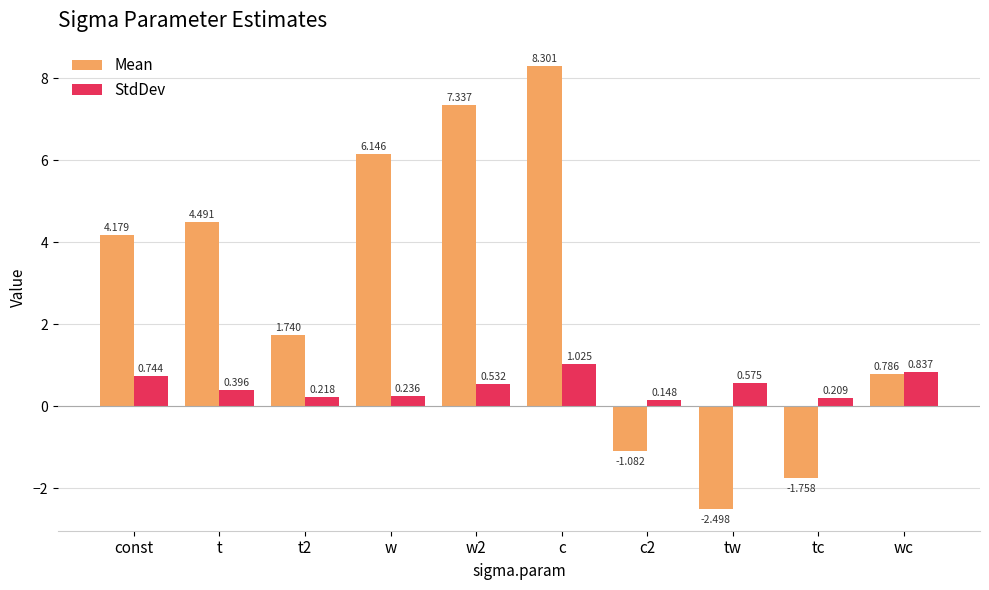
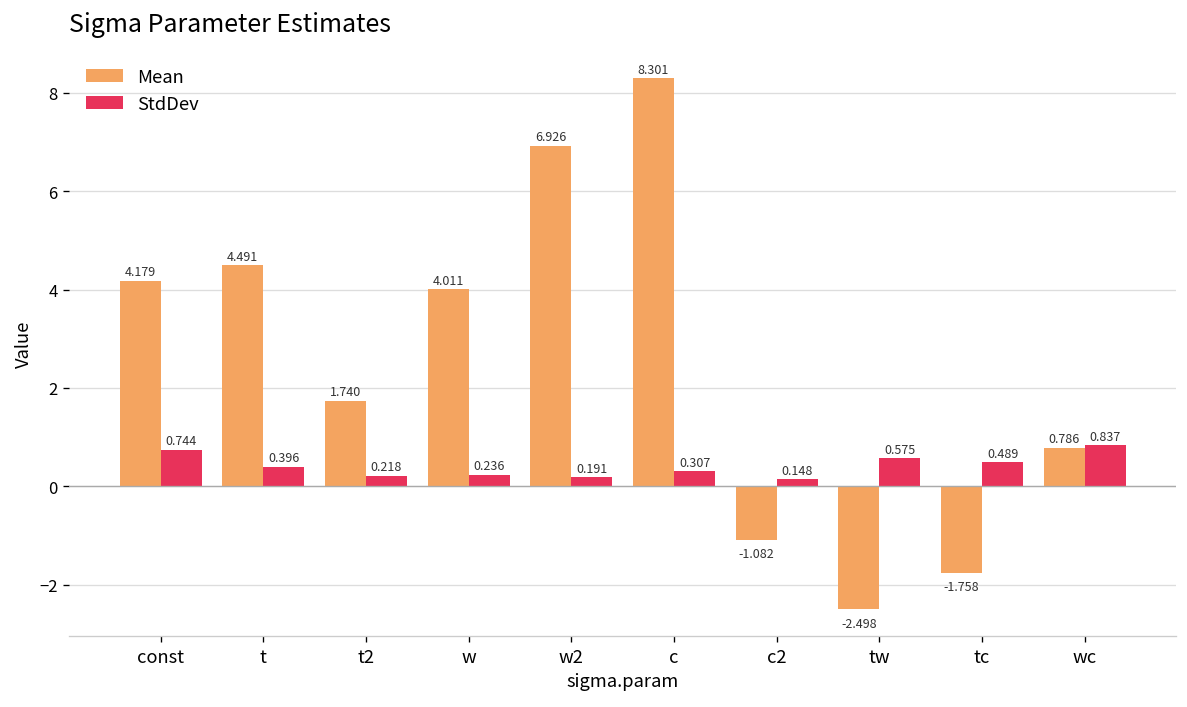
  {
    "Mean": {
      "const": 4.179,
      "t": 4.491,
      "t2": 1.740,
-     "w": 6.146,
-     "w2": 7.337,
+     "w": 4.011,
+     "w2": 6.926,
      "c": 8.301,
      "c2": -1.082,
      "tw": -2.498,
      "tc": -1.758,
      "wc": 0.786
    },
    "StdDev": {
      "const": 0.744,
      "t": 0.396,
      "t2": 0.218,
      "w": 0.236,
-     "w2": 0.532,
-     "c": 1.025,
+     "w2": 0.191,
+     "c": 0.307,
      "c2": 0.148,
      "tw": 0.575,
-     "tc": 0.209,
+     "tc": 0.489,
      "wc": 0.837
    }
  }
